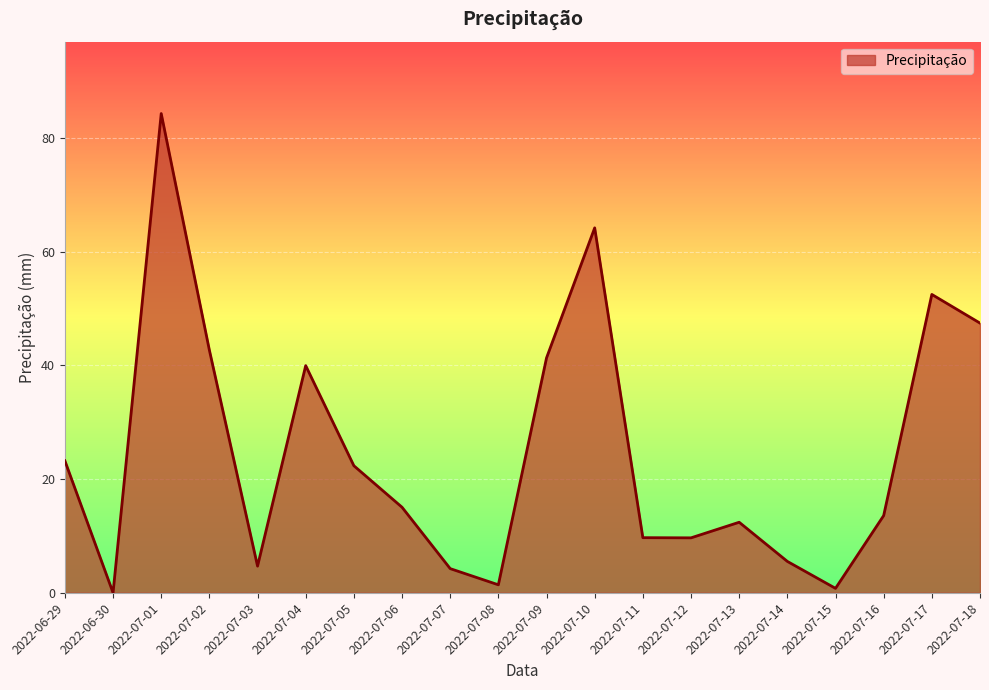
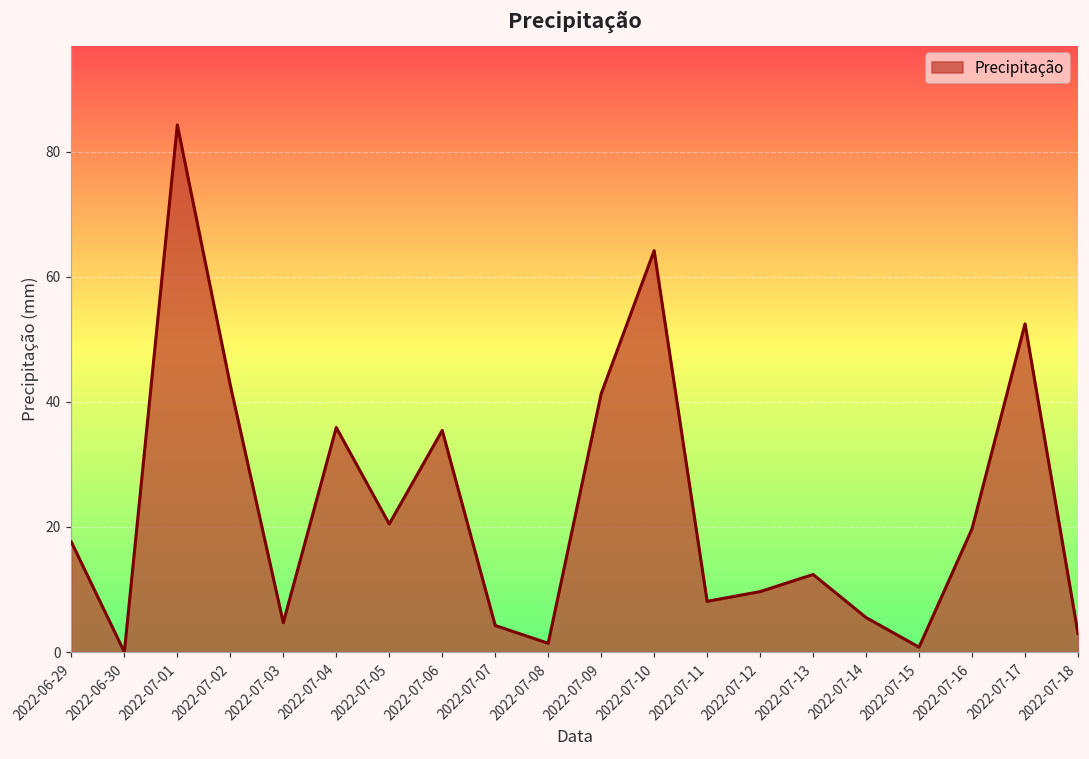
  {
-   "2022-06-29": 23,
+   "2022-06-29": 18,
    "2022-06-30": 0,
    "2022-07-01": 84,
    "2022-07-02": 43,
    "2022-07-03": 5,
-   "2022-07-04": 40,
-   "2022-07-05": 22,
-   "2022-07-06": 15,
+   "2022-07-04": 36,
+   "2022-07-05": 20,
+   "2022-07-06": 35,
    "2022-07-07": 4,
    "2022-07-08": 1,
    "2022-07-09": 41,
    "2022-07-10": 64,
-   "2022-07-11": 10,
+   "2022-07-11": 8,
    "2022-07-12": 10,
    "2022-07-13": 12,
    "2022-07-14": 6,
    "2022-07-15": 1,
-   "2022-07-16": 14,
+   "2022-07-16": 20,
    "2022-07-17": 52,
-   "2022-07-18": 47
+   "2022-07-18": 3
  }
